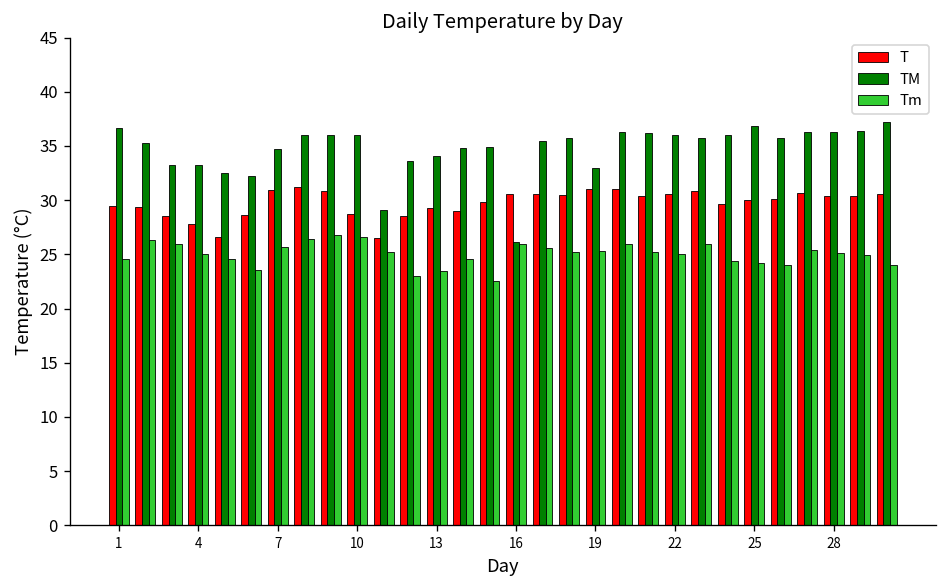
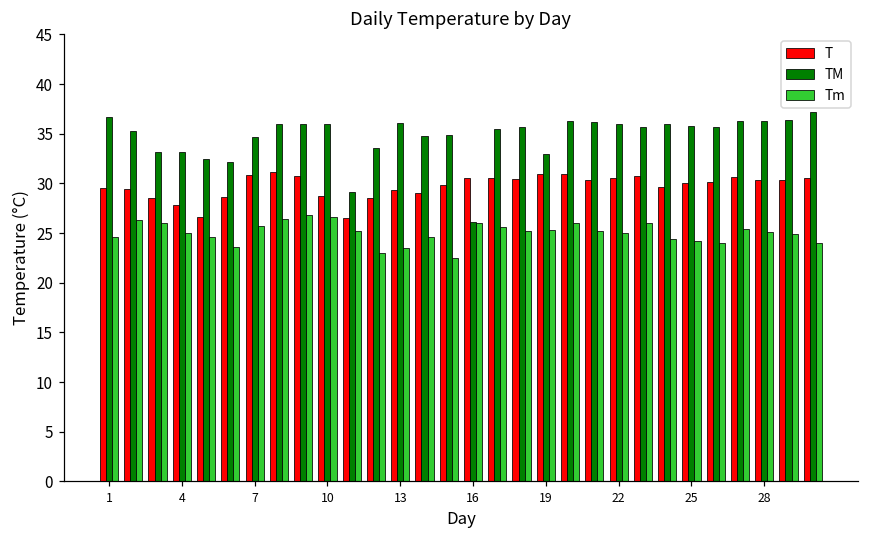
  {
    "TM": {
      "1": 37,
      "4": 33,
      "7": 35,
      "10": 36,
-     "13": 34,
+     "13": 36,
      "16": 26,
      "19": 33,
      "22": 36,
-     "25": 37,
+     "25": 36,
      "28": 36
    }
  }
